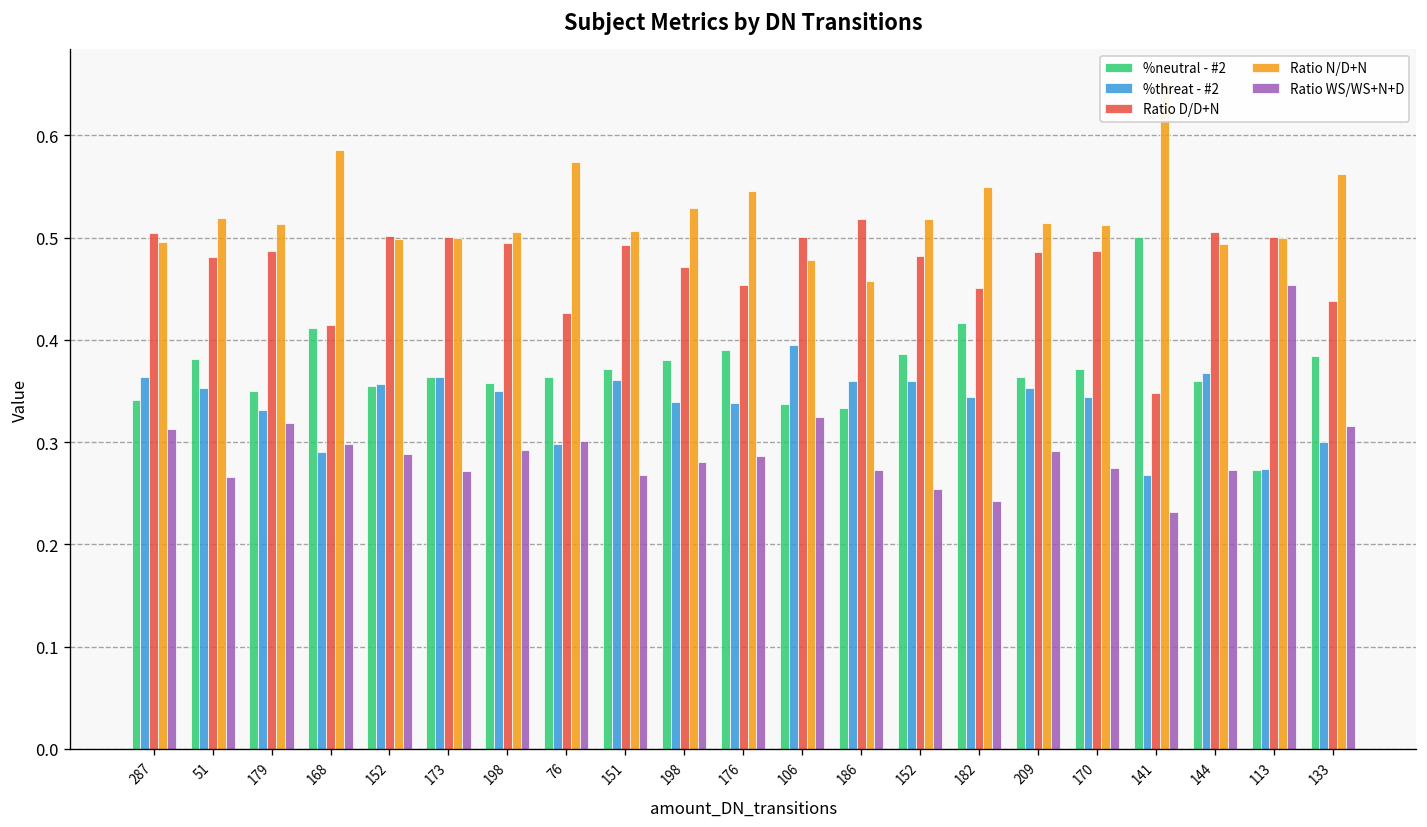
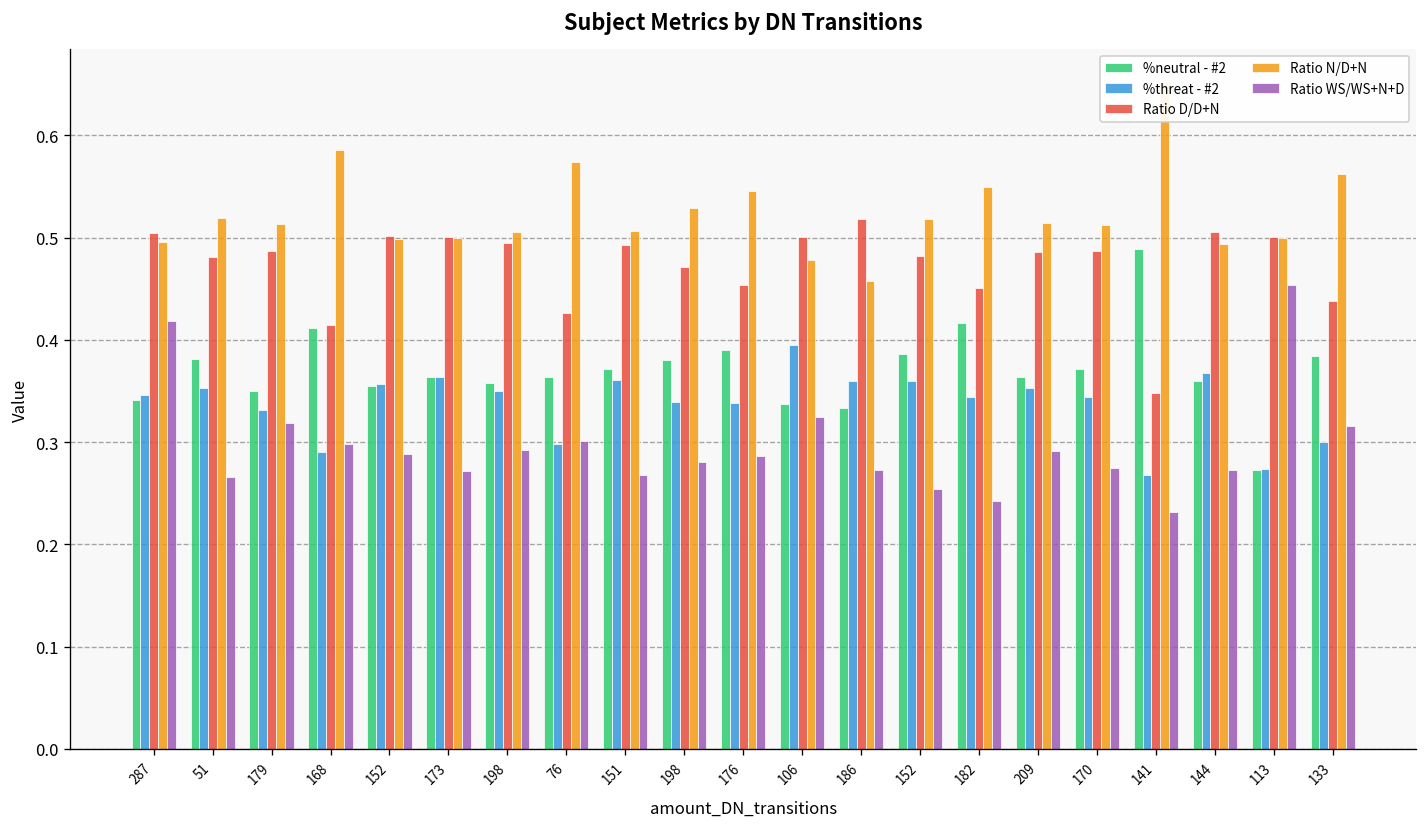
  {
    "%neutral - #2": {
      "287": 0.34,
      "51": 0.38,
      "179": 0.35,
      "168": 0.41,
      "173": 0.36,
      "76": 0.36,
      "151": 0.37,
      "176": 0.39,
      "106": 0.34,
      "186": 0.33,
      "182": 0.42,
      "209": 0.36,
      "170": 0.37,
-     "141": 0.50,
+     "141": 0.49,
      "144": 0.36,
      "113": 0.27,
      "133": 0.38
    },
    "%threat - #2": {
-     "287": 0.36,
+     "287": 0.35,
      "51": 0.35,
      "179": 0.33,
      "168": 0.29,
      "173": 0.36,
      "76": 0.30,
      "151": 0.36,
      "176": 0.34,
      "106": 0.39,
      "186": 0.36,
      "182": 0.34,
      "209": 0.35,
      "170": 0.34,
      "141": 0.27,
      "144": 0.37,
      "113": 0.27,
      "133": 0.30
    },
    "Ratio D/D+N": {
      "287": 0.50,
      "51": 0.48,
      "179": 0.49,
      "168": 0.41,
      "173": 0.50,
      "76": 0.43,
      "151": 0.49,
      "176": 0.45,
      "106": 0.50,
      "186": 0.52,
      "182": 0.45,
      "209": 0.49,
      "170": 0.49,
      "141": 0.35,
      "144": 0.51,
      "113": 0.50,
      "133": 0.44
    },
    "Ratio N/D+N": {
      "287": 0.50,
      "51": 0.52,
      "179": 0.51,
      "168": 0.59,
      "173": 0.50,
      "76": 0.57,
      "151": 0.51,
      "176": 0.55,
      "106": 0.48,
      "186": 0.46,
      "182": 0.55,
      "209": 0.51,
      "170": 0.51,
      "144": 0.49,
      "113": 0.50,
      "133": 0.56
    },
    "Ratio WS/WS+N+D": {
-     "287": 0.31,
+     "287": 0.42,
      "51": 0.27,
      "179": 0.32,
      "168": 0.30,
      "173": 0.27,
      "76": 0.30,
      "151": 0.27,
      "176": 0.29,
      "106": 0.32,
      "186": 0.27,
      "182": 0.24,
      "209": 0.29,
      "170": 0.28,
      "141": 0.23,
      "144": 0.27,
      "113": 0.45,
      "133": 0.32
    }
  }
